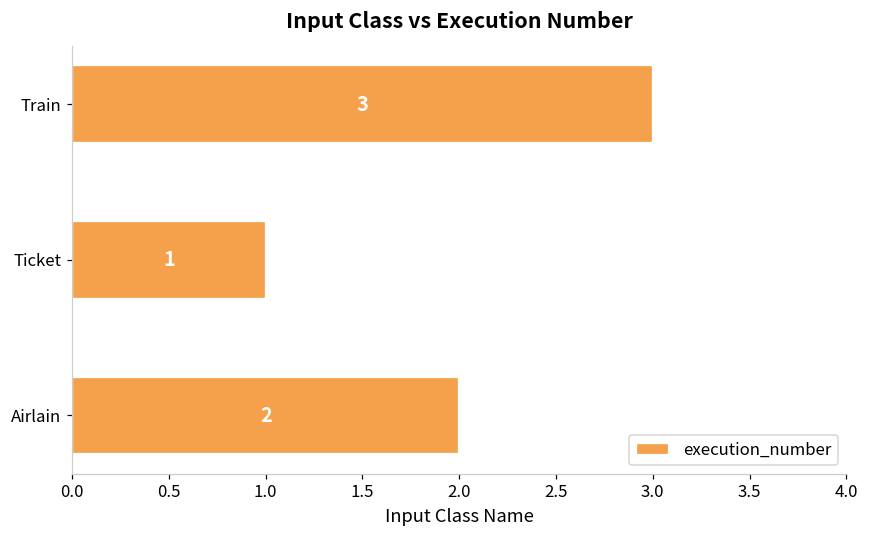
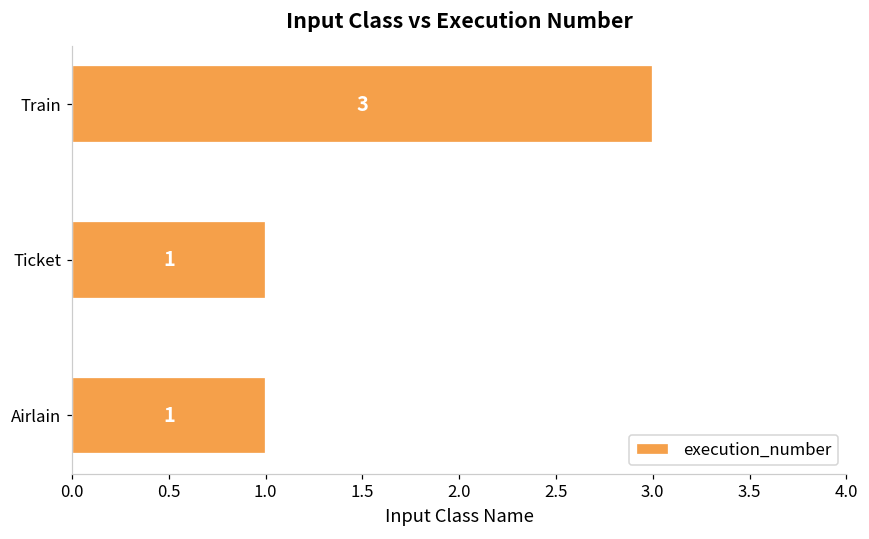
  {
    "Train": 3,
    "Ticket": 1,
-   "Airlain": 2
+   "Airlain": 1
  }
